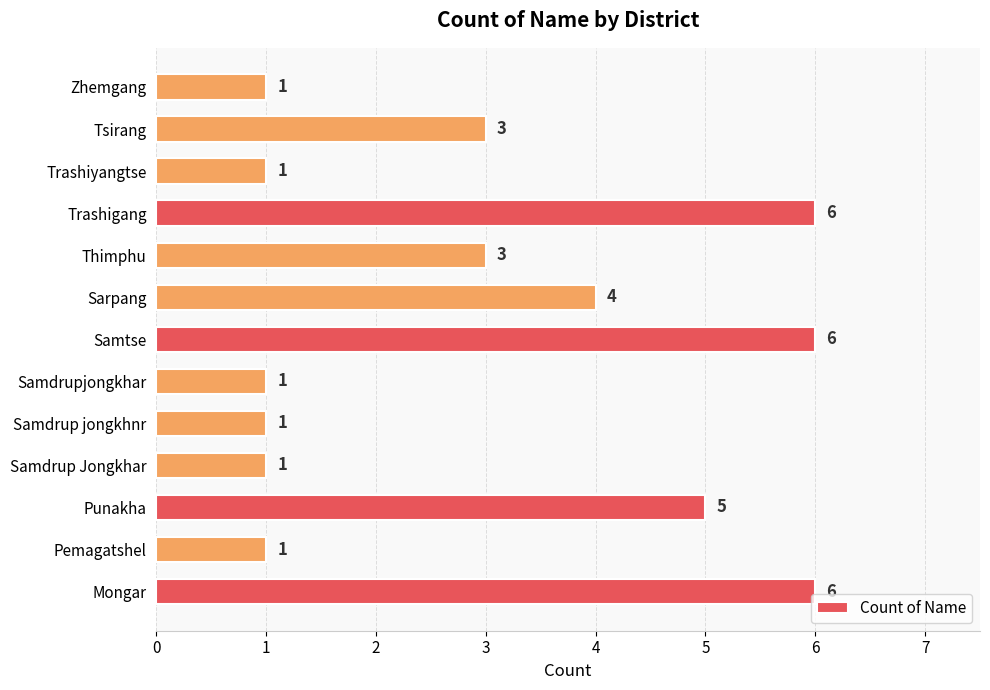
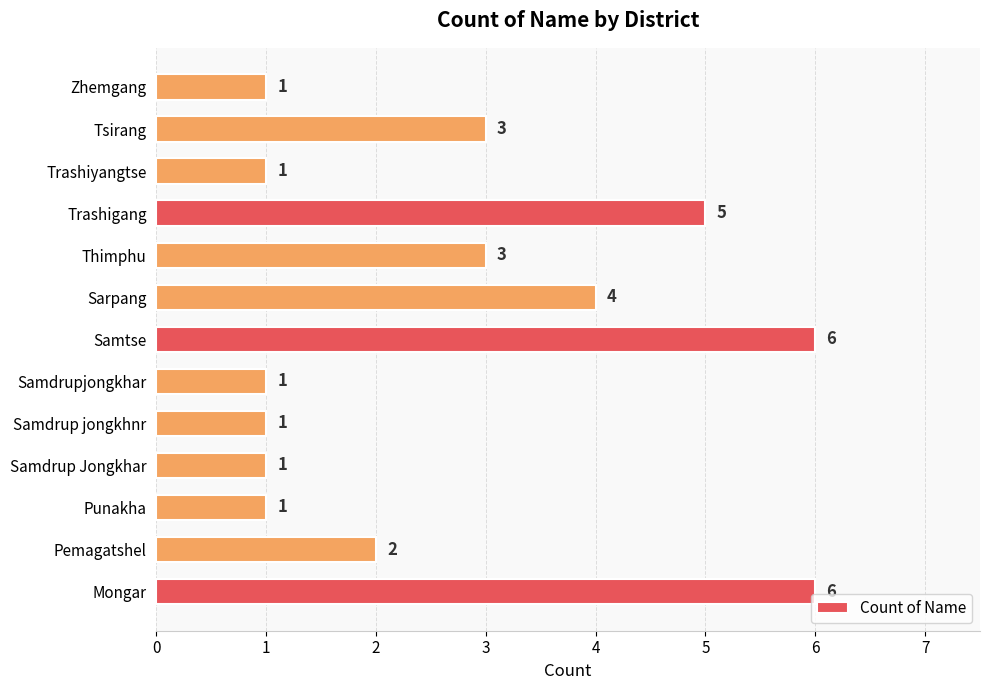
  {
    "Zhemgang": 1,
    "Tsirang": 3,
    "Trashiyangtse": 1,
-   "Trashigang": 6,
+   "Trashigang": 5,
    "Thimphu": 3,
    "Sarpang": 4,
    "Samtse": 6,
    "Samdrupjongkhar": 1,
    "Samdrup jongkhnr": 1,
    "Samdrup Jongkhar": 1,
-   "Punakha": 5,
-   "Pemagatshel": 1
+   "Punakha": 1,
+   "Pemagatshel": 2
  }
